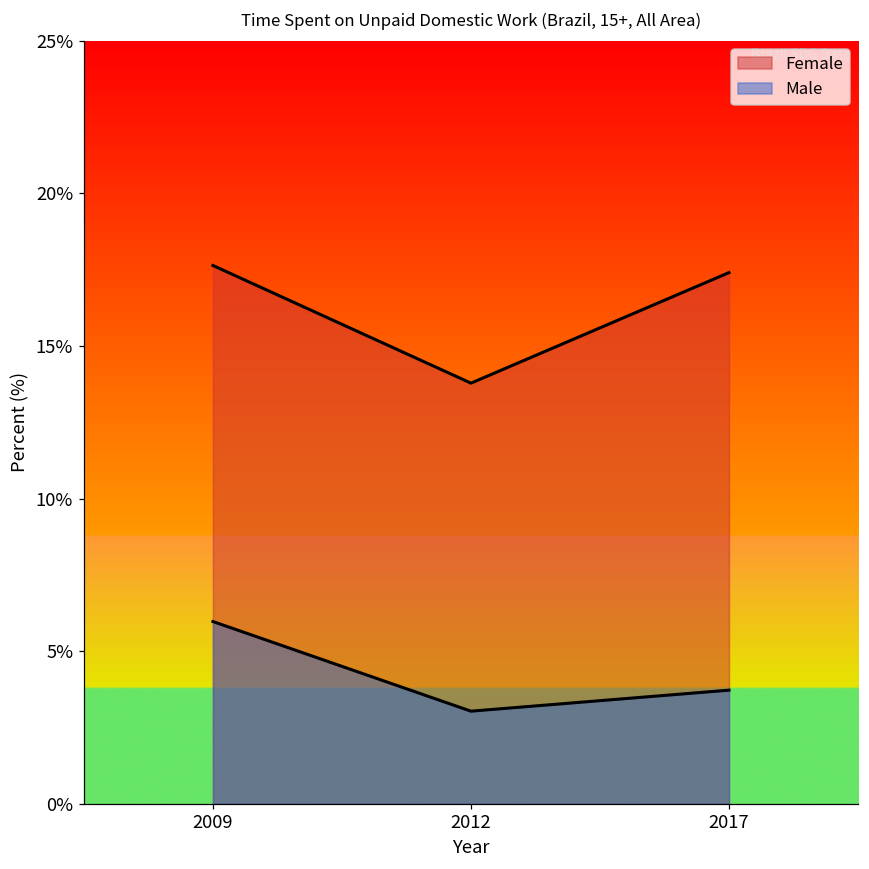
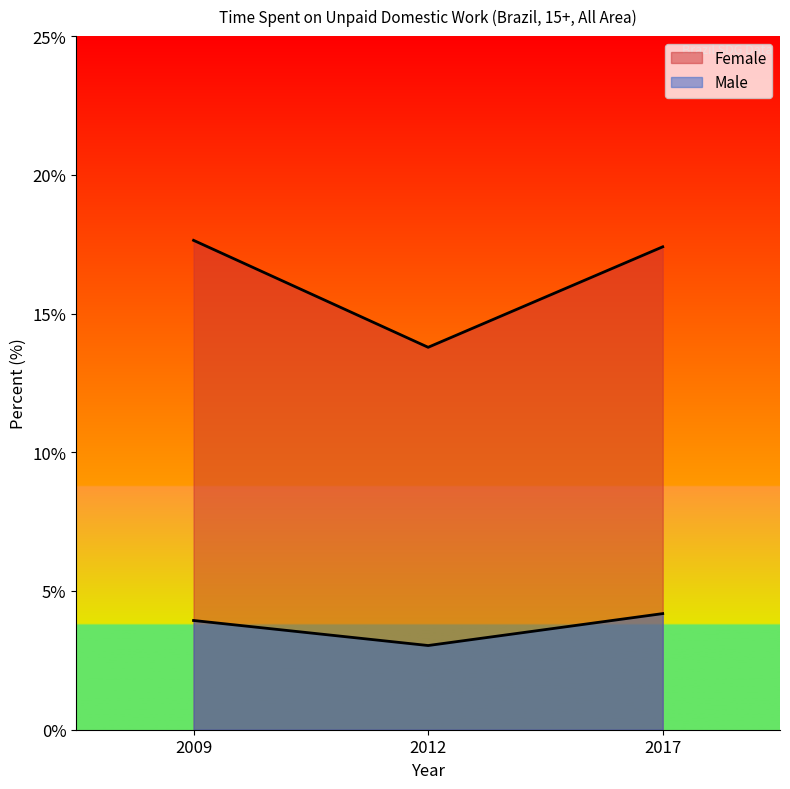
  {
    "Female": {
      "2009": "17.6%",
      "2012": "13.8%",
      "2017": "17.4%"
    },
    "Male": {
-     "2009": "6.0%",
+     "2009": "3.9%",
      "2012": "3.0%",
-     "2017": "3.7%"
+     "2017": "4.2%"
    }
  }
